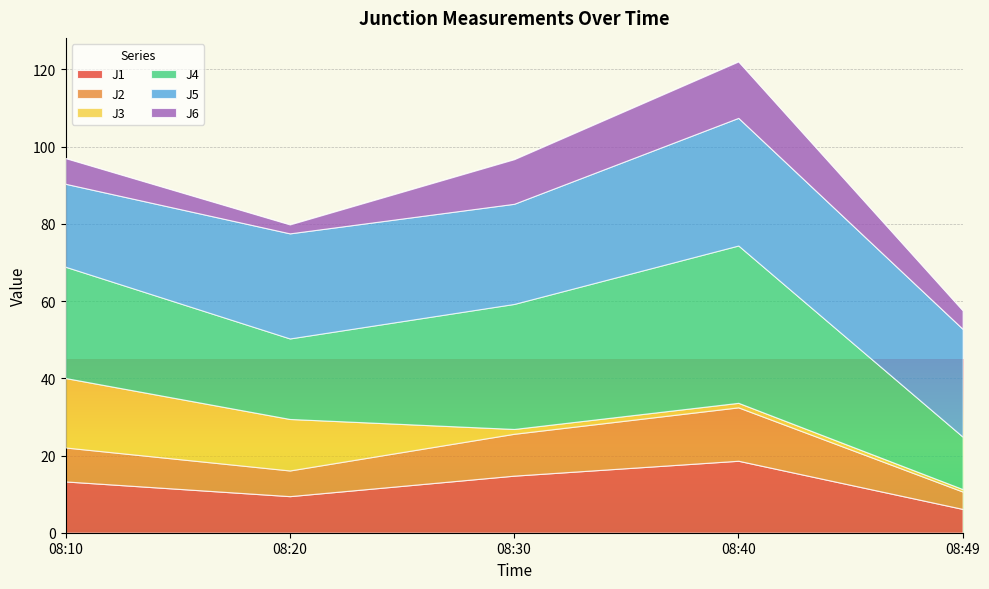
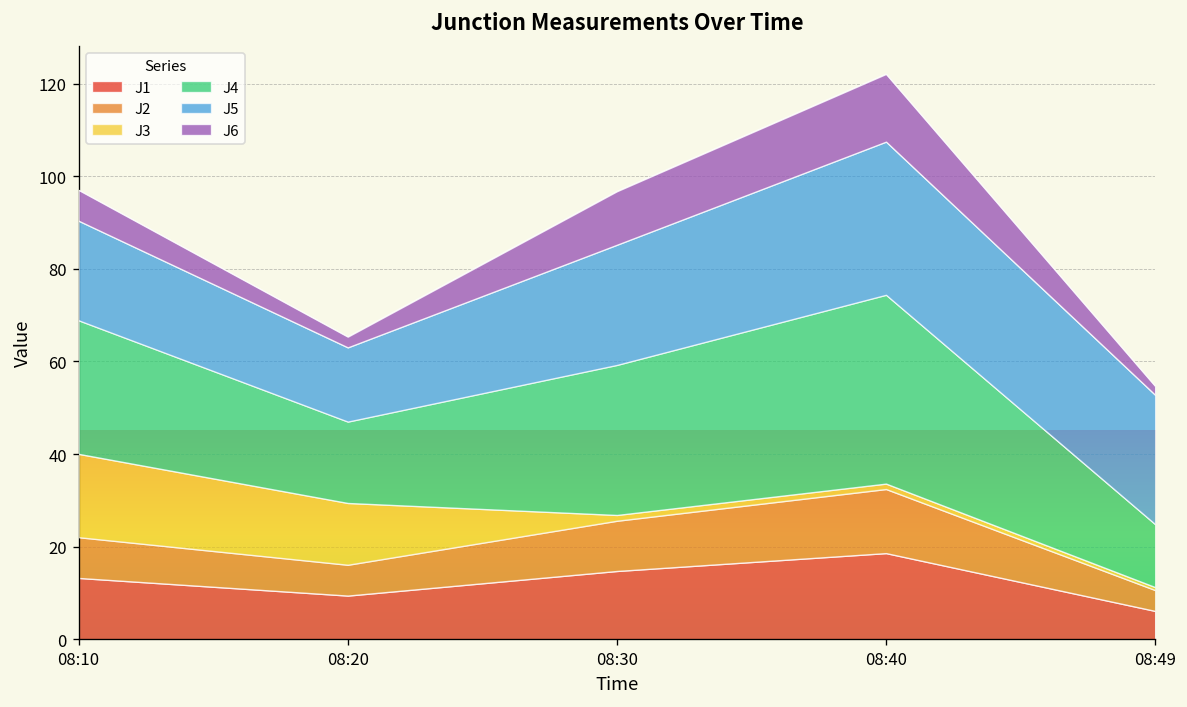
  {
    "J3": {
      "08:10": 18,
      "08:20": 13,
      "08:30": 1,
      "08:40": 1
    },
    "J4": {
      "08:10": 29,
-     "08:20": 21,
+     "08:20": 18,
      "08:30": 32,
      "08:40": 41,
      "08:49": 14
    },
    "J5": {
      "08:10": 21,
-     "08:20": 27,
+     "08:20": 16,
      "08:30": 26,
      "08:40": 33,
      "08:49": 28
    },
    "J6": {
      "08:10": 7,
      "08:20": 2,
      "08:30": 12,
      "08:40": 15,
-     "08:49": 5
+     "08:49": 2
    }
  }
